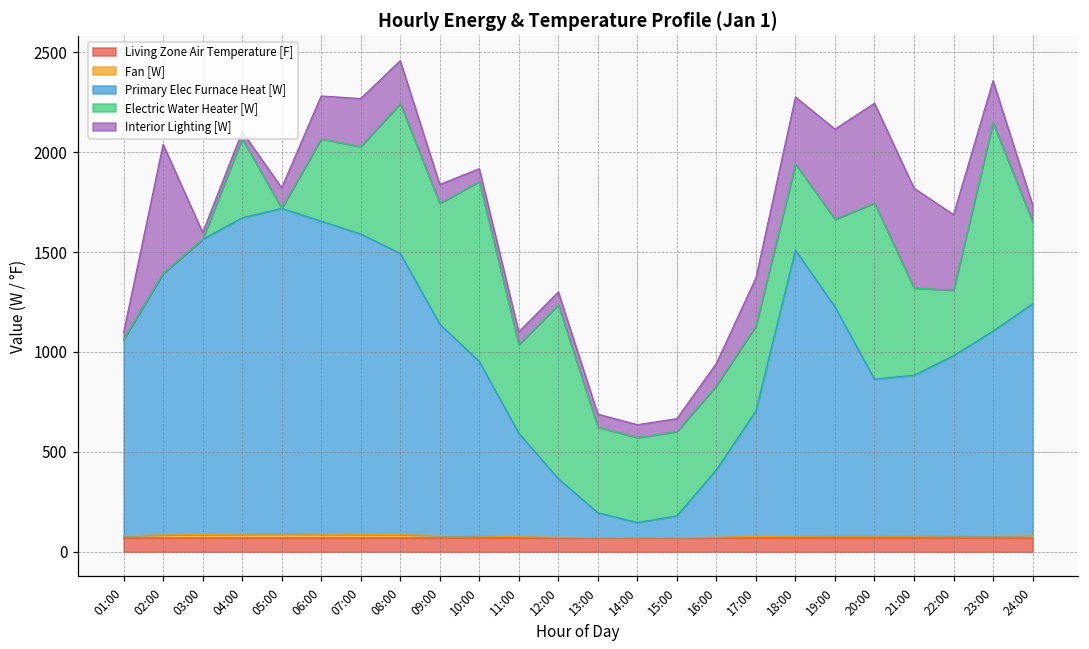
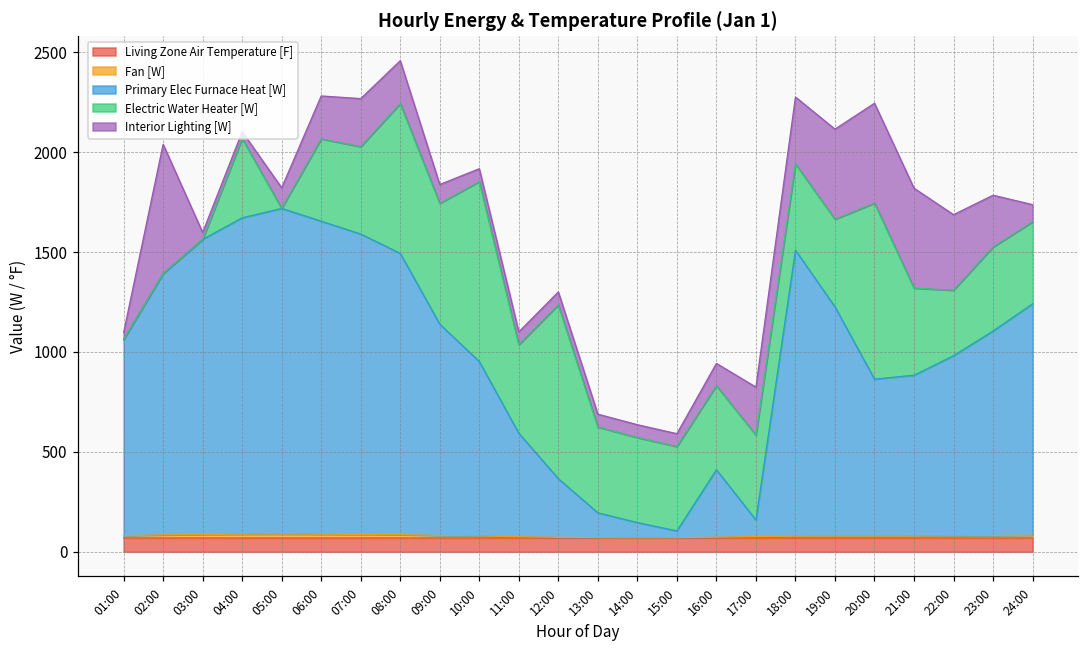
  {
    "Living Zone Air Temperature [F]": {
      "02:00": 70,
      "03:00": 70,
      "04:00": 70,
      "05:00": 70,
      "06:00": 70,
      "07:00": 70,
      "08:00": 70
    },
    "Fan [W]": {
      "02:00": 20,
      "03:00": 20,
      "04:00": 20,
      "05:00": 20,
      "06:00": 20,
      "07:00": 20,
      "08:00": 20
    },
    "Primary Elec Furnace Heat [W]": {
      "04:00": 1580,
      "06:00": 1570,
      "07:00": 1500,
      "08:00": 1410,
      "09:00": 1060,
      "10:00": 870,
      "11:00": 520,
      "12:00": 290,
      "13:00": 120,
      "14:00": 80,
-     "15:00": 110,
+     "15:00": 30,
      "16:00": 340,
-     "17:00": 630,
+     "17:00": 80,
      "18:00": 1430,
      "19:00": 1150,
      "20:00": 790,
      "21:00": 800,
      "22:00": 900,
      "23:00": 1020,
      "24:00": 1160
    },
    "Electric Water Heater [W]": {
      "04:00": 400,
      "06:00": 410,
      "07:00": 440,
      "08:00": 750,
      "09:00": 600,
      "10:00": 900,
      "11:00": 440,
      "12:00": 870,
      "13:00": 430,
      "14:00": 430,
      "15:00": 420,
      "16:00": 420,
      "17:00": 420,
      "18:00": 430,
      "19:00": 440,
      "20:00": 880,
      "21:00": 440,
      "22:00": 330,
-     "23:00": 1040,
+     "23:00": 420,
      "24:00": 410
    },
    "Interior Lighting [W]": {
      "01:00": 30,
      "02:00": 650,
      "03:00": 30,
      "05:00": 100,
      "06:00": 210,
      "07:00": 240,
      "08:00": 210,
      "09:00": 90,
      "10:00": 60,
      "11:00": 60,
      "12:00": 60,
      "13:00": 60,
      "14:00": 60,
      "15:00": 60,
      "16:00": 110,
      "17:00": 240,
      "18:00": 340,
      "19:00": 450,
      "20:00": 500,
      "21:00": 500,
      "22:00": 380,
-     "23:00": 210,
+     "23:00": 260,
      "24:00": 90
    }
  }
